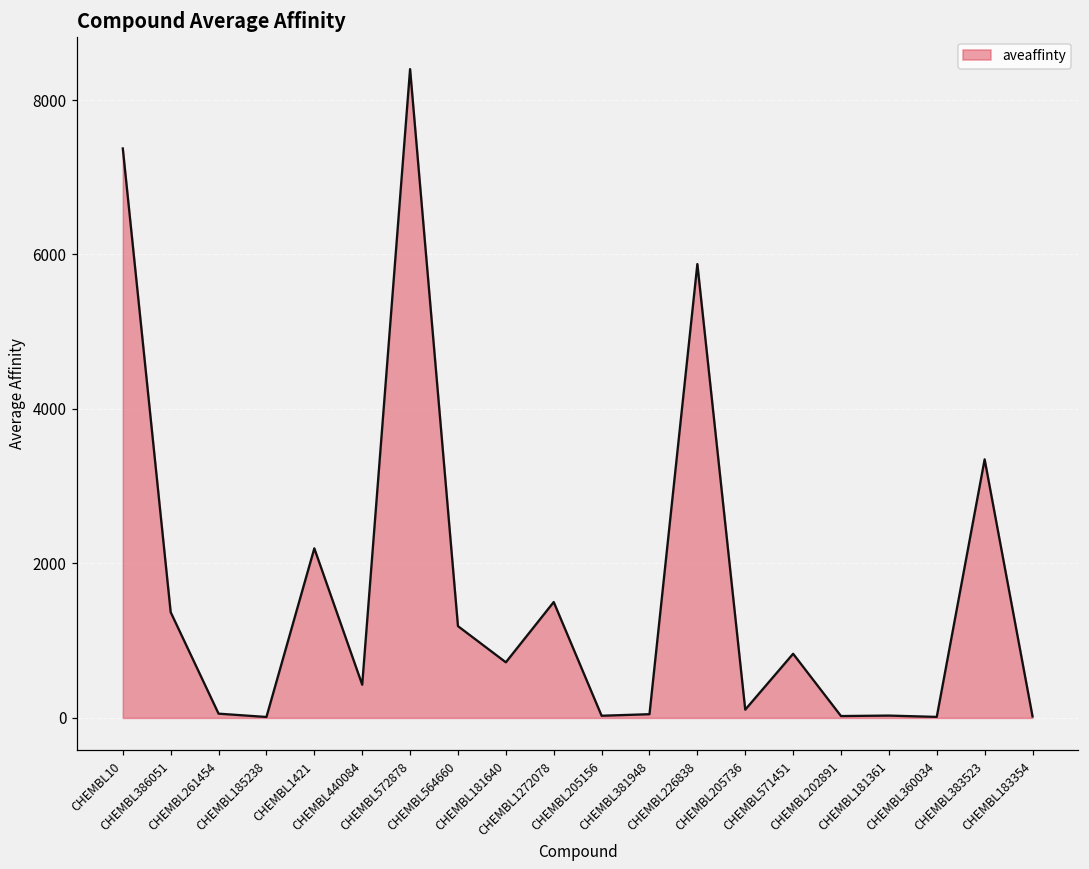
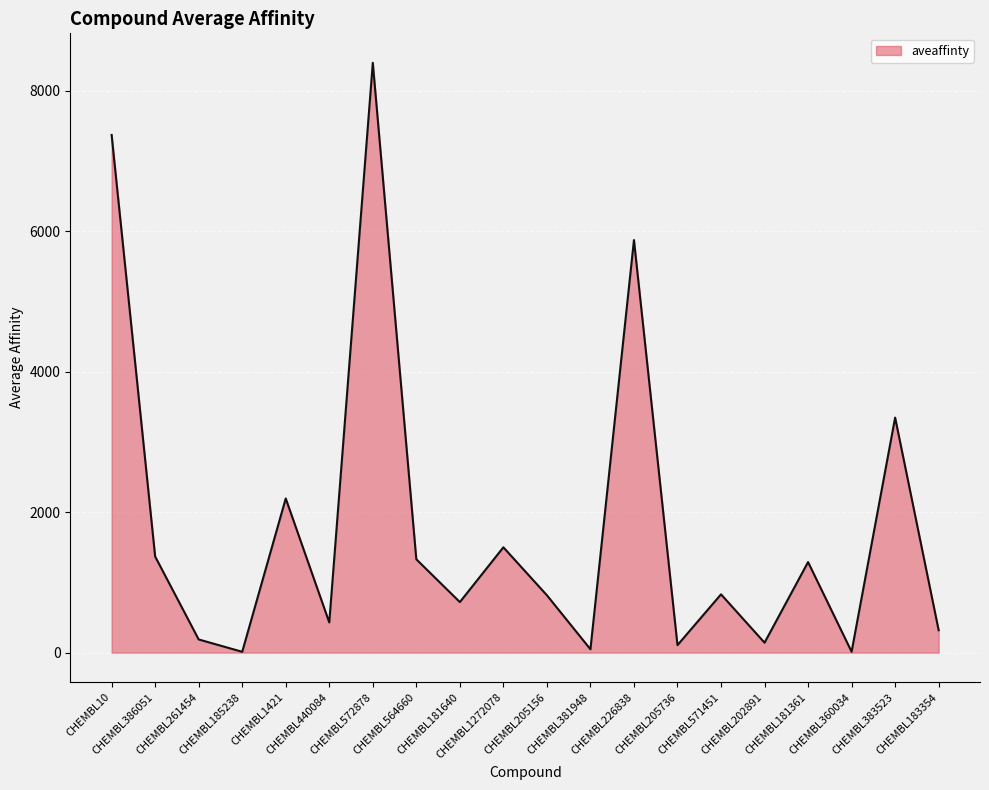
  {
    "CHEMBL10": 7400,
    "CHEMBL386051": 1400,
-   "CHEMBL261454": 100,
+   "CHEMBL261454": 200,
    "CHEMBL185238": 0,
    "CHEMBL1421": 2200,
    "CHEMBL440084": 400,
    "CHEMBL572878": 8400,
-   "CHEMBL564660": 1200,
+   "CHEMBL564660": 1300,
    "CHEMBL181640": 700,
    "CHEMBL1272078": 1500,
-   "CHEMBL205156": 0,
+   "CHEMBL205156": 800,
    "CHEMBL381948": 0,
    "CHEMBL226838": 5900,
    "CHEMBL205736": 100,
    "CHEMBL571451": 800,
-   "CHEMBL202891": 0,
-   "CHEMBL181361": 0,
+   "CHEMBL202891": 100,
+   "CHEMBL181361": 1300,
    "CHEMBL360034": 0,
    "CHEMBL383523": 3300,
-   "CHEMBL183354": 0
+   "CHEMBL183354": 300
  }
